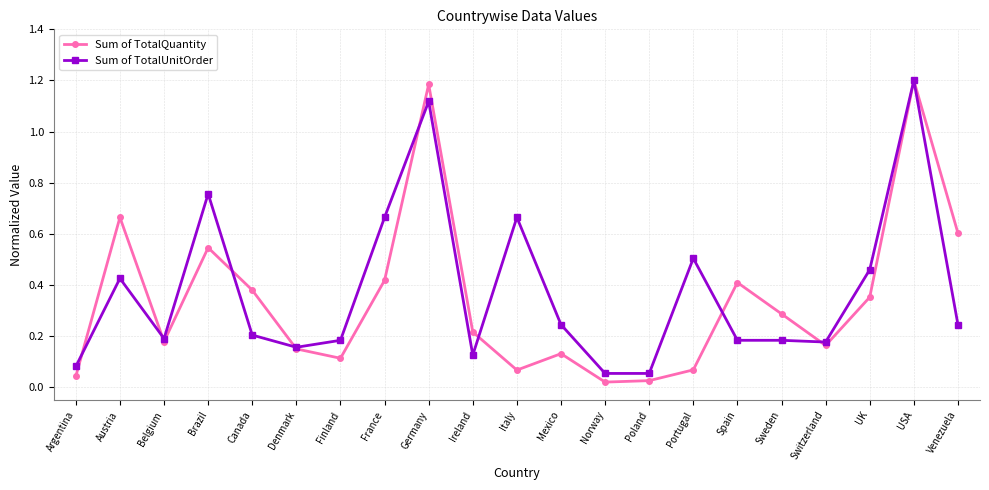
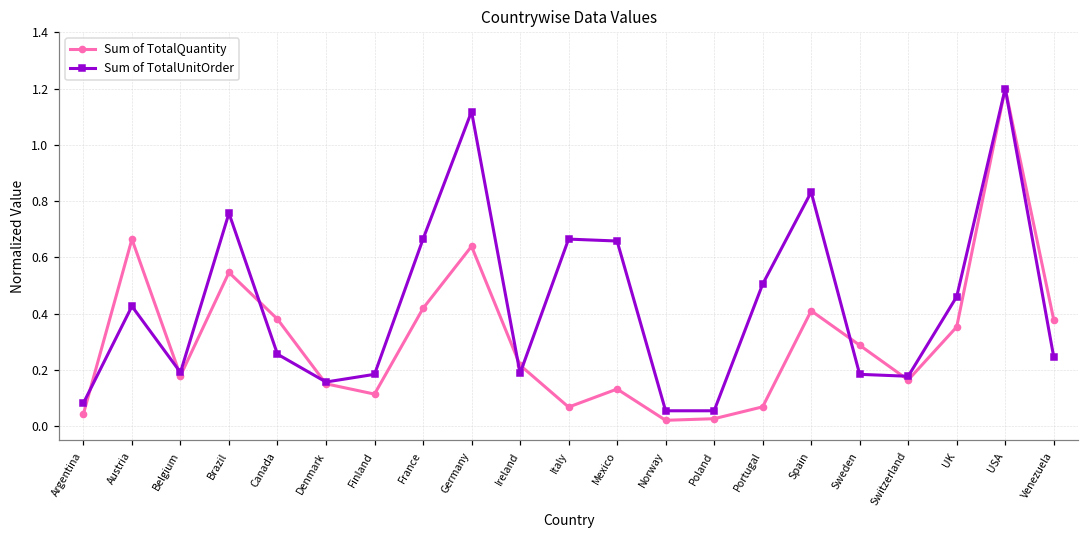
  {
    "Sum of TotalQuantity": {
      "Argentina": 0.04,
      "Austria": 0.66,
      "Belgium": 0.18,
      "Brazil": 0.55,
      "Canada": 0.38,
      "Finland": 0.11,
      "France": 0.42,
-     "Germany": 1.18,
+     "Germany": 0.64,
      "Ireland": 0.22,
      "Italy": 0.07,
      "Mexico": 0.13,
      "Norway": 0.02,
      "Poland": 0.03,
      "Portugal": 0.07,
      "Spain": 0.41,
      "Sweden": 0.29,
      "Switzerland": 0.16,
      "UK": 0.35,
-     "Venezuela": 0.60
+     "Venezuela": 0.38
    },
    "Sum of TotalUnitOrder": {
      "Argentina": 0.08,
      "Austria": 0.43,
      "Belgium": 0.19,
      "Brazil": 0.76,
-     "Canada": 0.20,
+     "Canada": 0.26,
      "Finland": 0.18,
      "France": 0.66,
      "Germany": 1.12,
-     "Ireland": 0.13,
+     "Ireland": 0.19,
      "Italy": 0.66,
-     "Mexico": 0.25,
+     "Mexico": 0.66,
      "Norway": 0.05,
      "Poland": 0.05,
      "Portugal": 0.50,
-     "Spain": 0.18,
+     "Spain": 0.83,
      "Sweden": 0.18,
      "Switzerland": 0.18,
      "UK": 0.46,
      "Venezuela": 0.25
    }
  }
